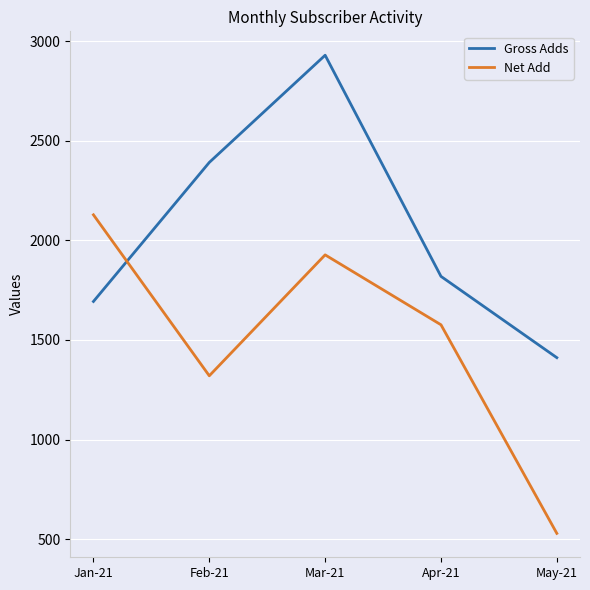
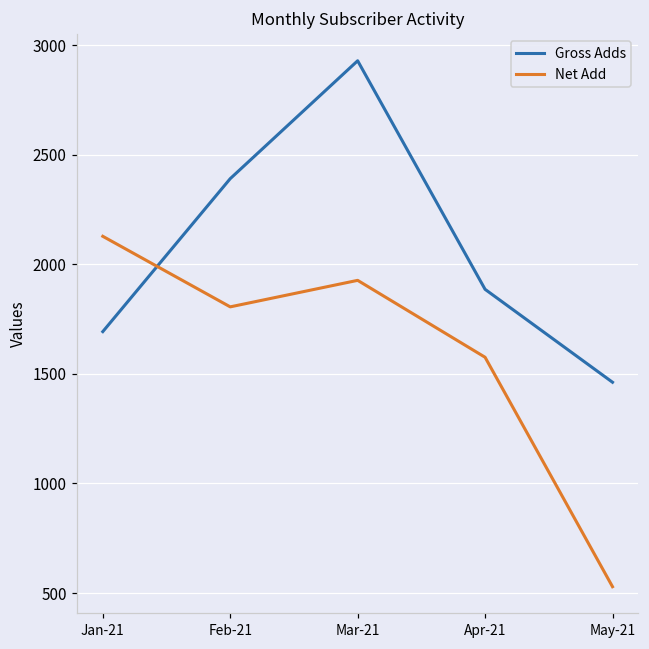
  {
    "Gross Adds": {
      "Jan-21": 1690,
      "Feb-21": 2390,
      "Mar-21": 2930,
-     "Apr-21": 1820,
-     "May-21": 1410
+     "Apr-21": 1890,
+     "May-21": 1460
    },
    "Net Add": {
      "Jan-21": 2130,
-     "Feb-21": 1320,
+     "Feb-21": 1810,
      "Mar-21": 1930,
      "Apr-21": 1580,
      "May-21": 530
    }
  }
